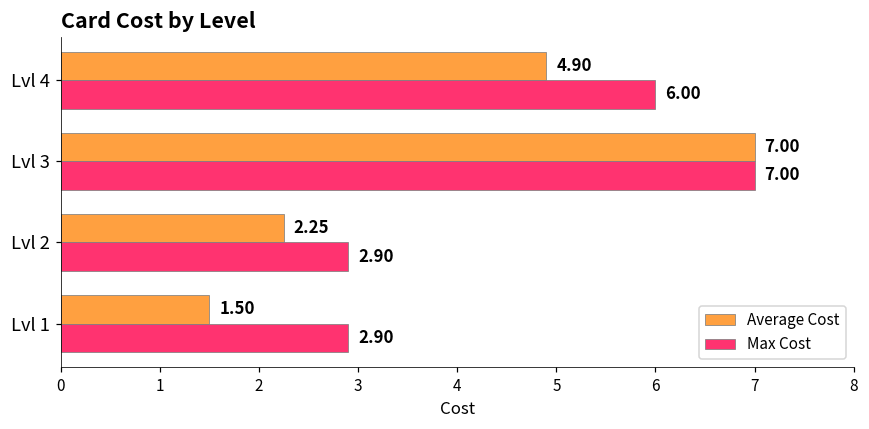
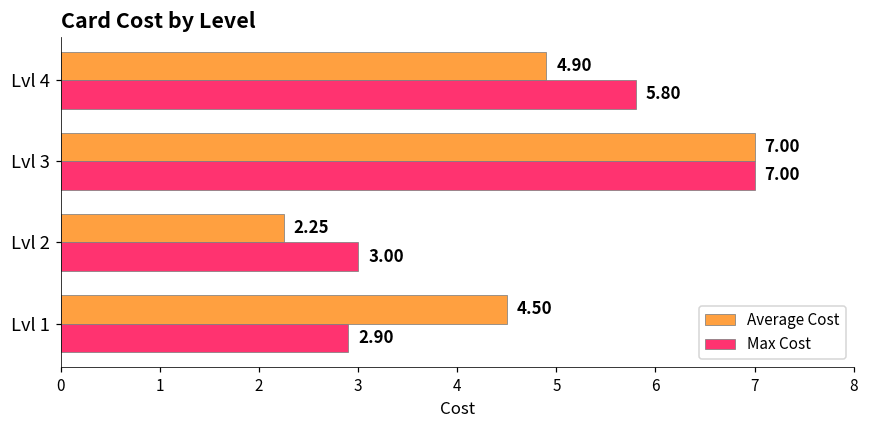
  {
    "Average Cost": {
      "Lvl 4": 4.90,
      "Lvl 3": 7.00,
      "Lvl 2": 2.25,
-     "Lvl 1": 1.50
+     "Lvl 1": 4.50
    },
    "Max Cost": {
-     "Lvl 4": 6.00,
+     "Lvl 4": 5.80,
      "Lvl 3": 7.00,
-     "Lvl 2": 2.90,
+     "Lvl 2": 3.00,
      "Lvl 1": 2.90
    }
  }
